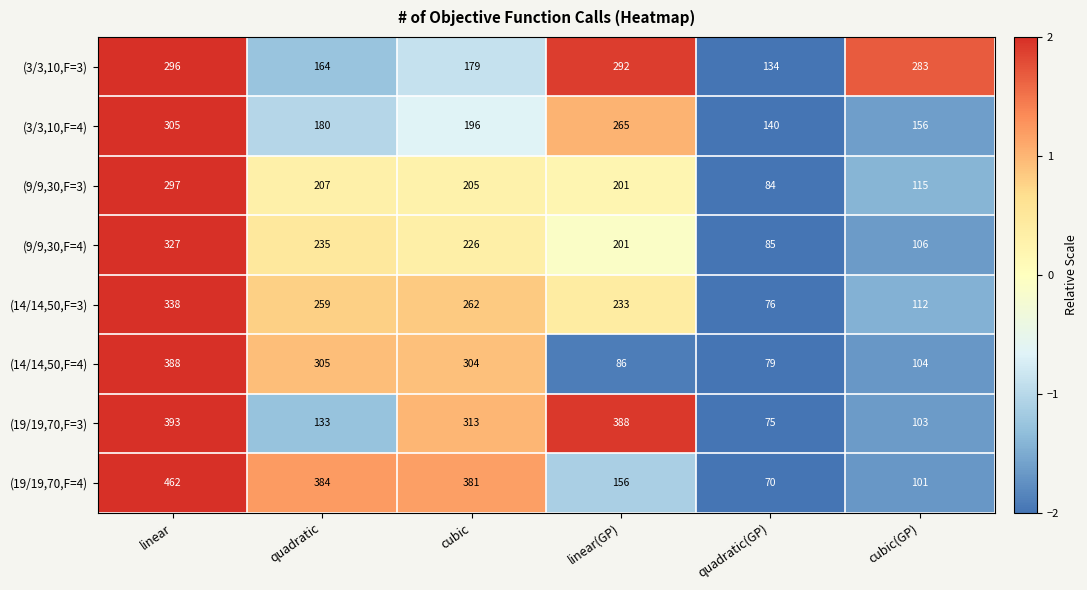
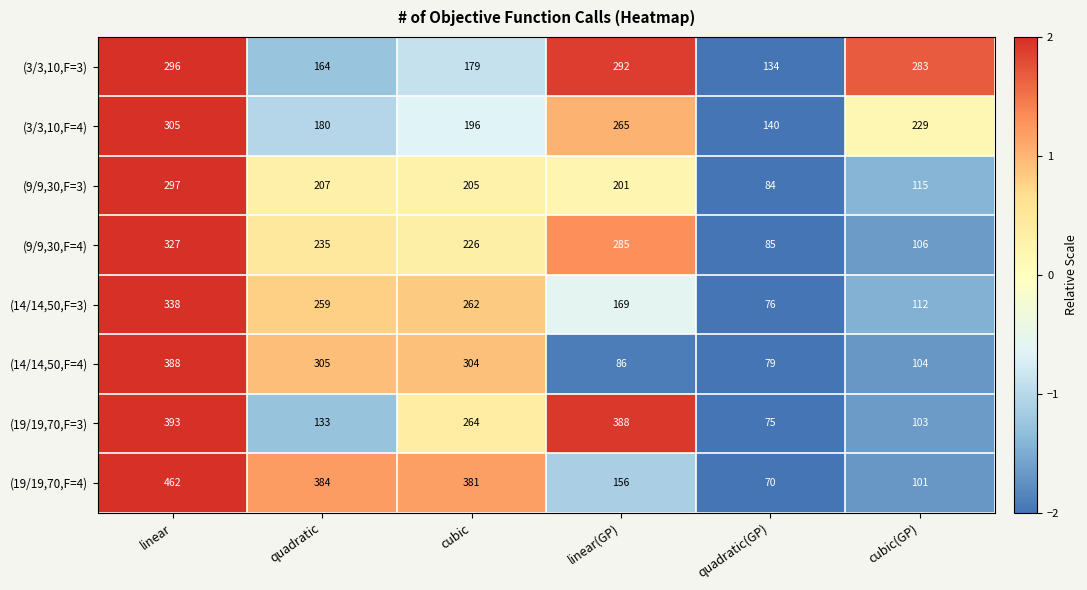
  {
    "(3/3,10,F=3)": {
      "linear": 296,
      "quadratic": 164,
      "cubic": 179,
      "linear(GP)": 292,
      "quadratic(GP)": 134,
      "cubic(GP)": 283
    },
    "(3/3,10,F=4)": {
      "linear": 305,
      "quadratic": 180,
      "cubic": 196,
      "linear(GP)": 265,
      "quadratic(GP)": 140,
-     "cubic(GP)": 156
+     "cubic(GP)": 229
    },
    "(9/9,30,F=3)": {
      "linear": 297,
      "quadratic": 207,
      "cubic": 205,
      "linear(GP)": 201,
      "quadratic(GP)": 84,
      "cubic(GP)": 115
    },
    "(9/9,30,F=4)": {
      "linear": 327,
      "quadratic": 235,
      "cubic": 226,
-     "linear(GP)": 201,
+     "linear(GP)": 285,
      "quadratic(GP)": 85,
      "cubic(GP)": 106
    },
    "(14/14,50,F=3)": {
      "linear": 338,
      "quadratic": 259,
      "cubic": 262,
-     "linear(GP)": 233,
+     "linear(GP)": 169,
      "quadratic(GP)": 76,
      "cubic(GP)": 112
    },
    "(14/14,50,F=4)": {
      "linear": 388,
      "quadratic": 305,
      "cubic": 304,
      "linear(GP)": 86,
      "quadratic(GP)": 79,
      "cubic(GP)": 104
    },
    "(19/19,70,F=3)": {
      "linear": 393,
      "quadratic": 133,
-     "cubic": 313,
+     "cubic": 264,
      "linear(GP)": 388,
      "quadratic(GP)": 75,
      "cubic(GP)": 103
    },
    "(19/19,70,F=4)": {
      "linear": 462,
      "quadratic": 384,
      "cubic": 381,
      "linear(GP)": 156,
      "quadratic(GP)": 70,
      "cubic(GP)": 101
    }
  }
